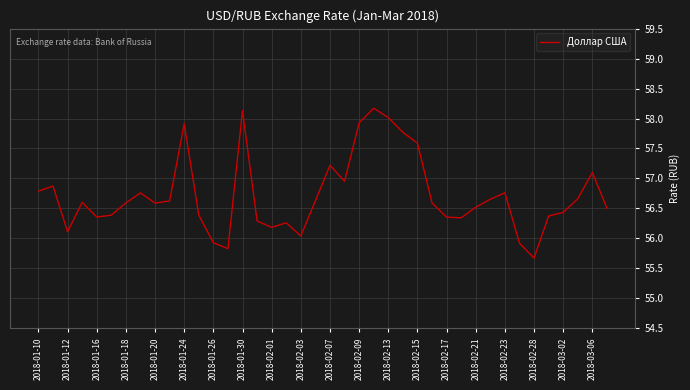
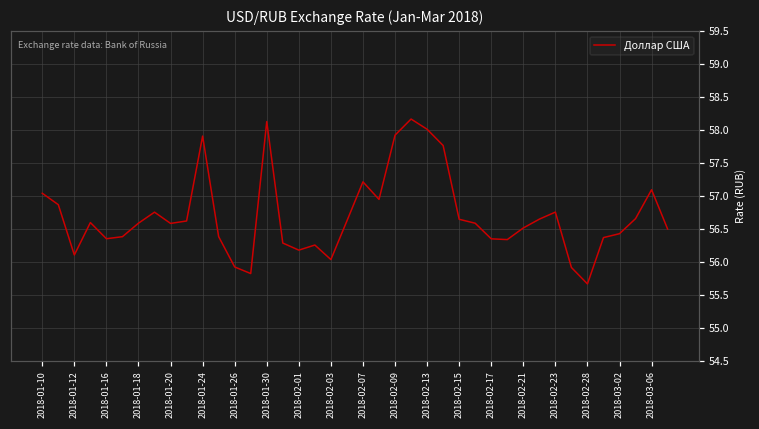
  {
-   "2018-01-10": 56.8,
+   "2018-01-10": 57.0,
    "2018-01-12": 56.1,
    "2018-01-16": 56.4,
    "2018-01-18": 56.6,
    "2018-01-20": 56.6,
    "2018-01-24": 57.9,
    "2018-01-26": 55.9,
    "2018-01-30": 58.1,
    "2018-02-01": 56.2,
    "2018-02-03": 56.0,
    "2018-02-07": 57.2,
    "2018-02-09": 57.9,
    "2018-02-13": 58.0,
-   "2018-02-15": 57.6,
+   "2018-02-15": 56.7,
    "2018-02-17": 56.4,
    "2018-02-21": 56.5,
    "2018-02-23": 56.8,
    "2018-02-28": 55.7,
    "2018-03-02": 56.4,
    "2018-03-06": 57.1
  }
